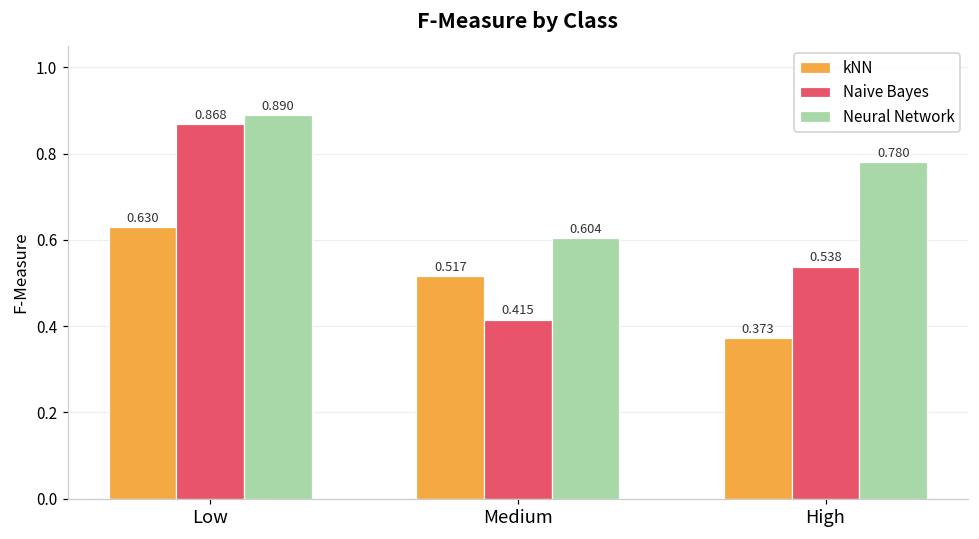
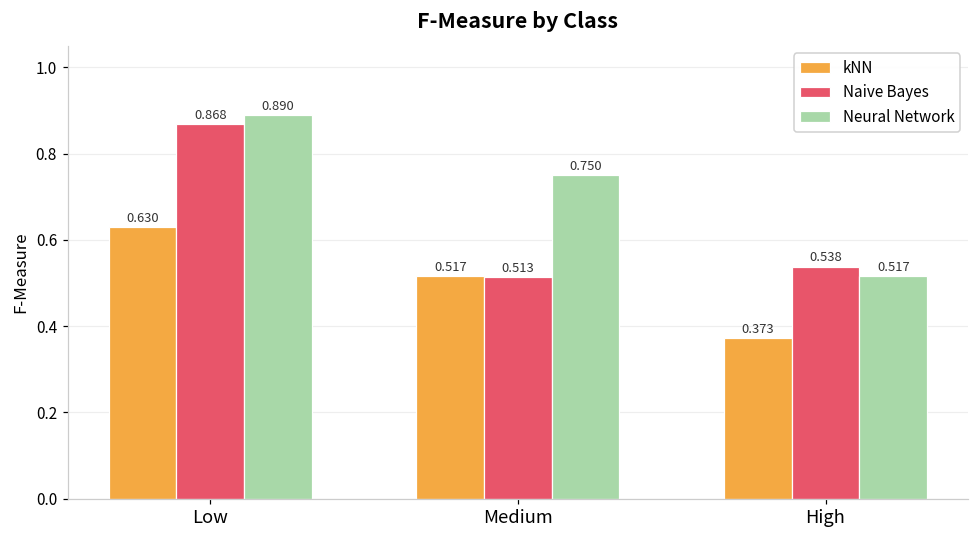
  {
    "kNN": {
      "Low": 0.630,
      "Medium": 0.517,
      "High": 0.373
    },
    "Naive Bayes": {
      "Low": 0.868,
-     "Medium": 0.415,
+     "Medium": 0.513,
      "High": 0.538
    },
    "Neural Network": {
      "Low": 0.890,
-     "Medium": 0.604,
-     "High": 0.780
+     "Medium": 0.750,
+     "High": 0.517
    }
  }
